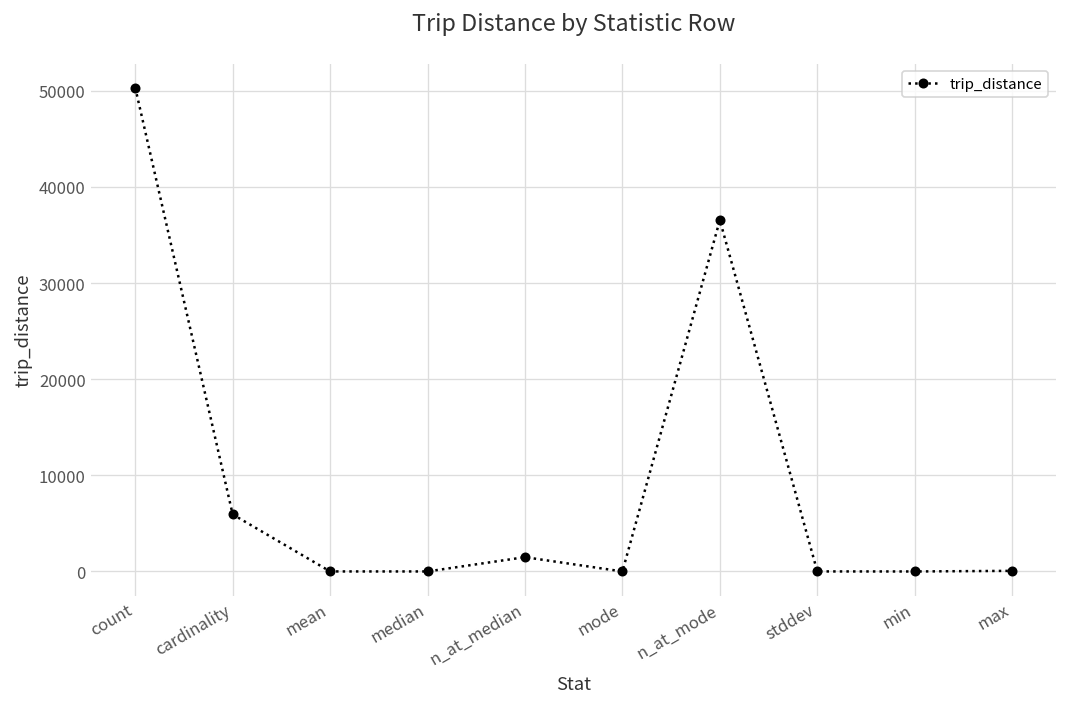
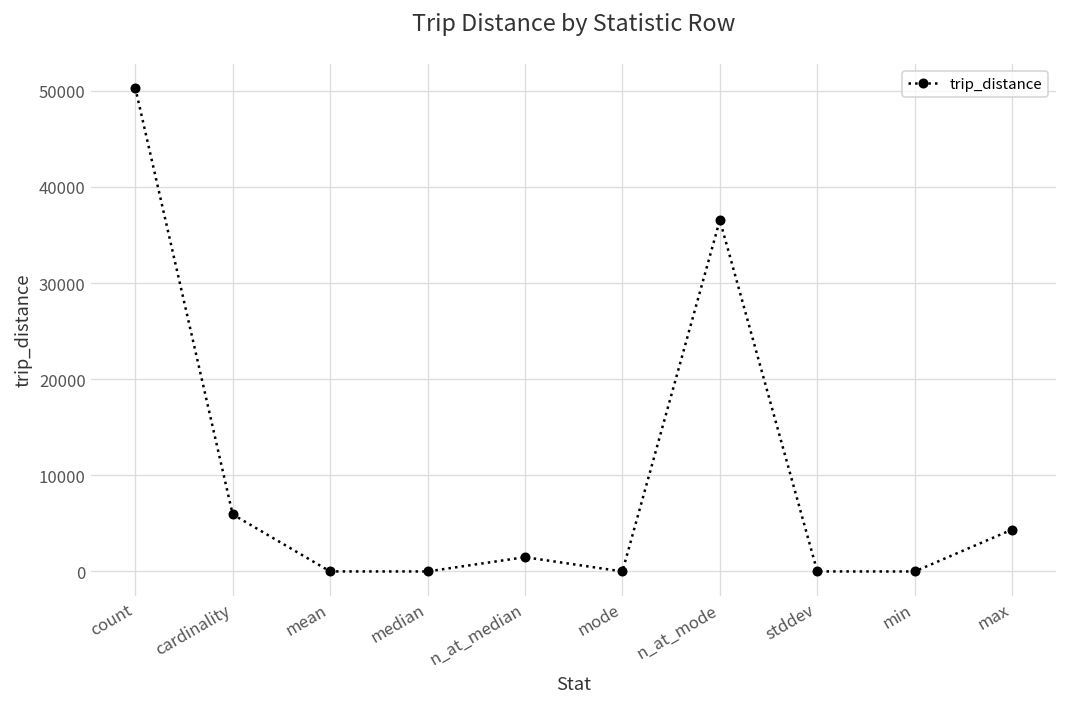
  {
    "count": 50000,
    "cardinality": 6000,
    "mean": 0,
    "median": 0,
    "n_at_median": 1000,
    "mode": 0,
    "n_at_mode": 37000,
    "stddev": 0,
    "min": 0,
-   "max": 0
+   "max": 4000
  }
